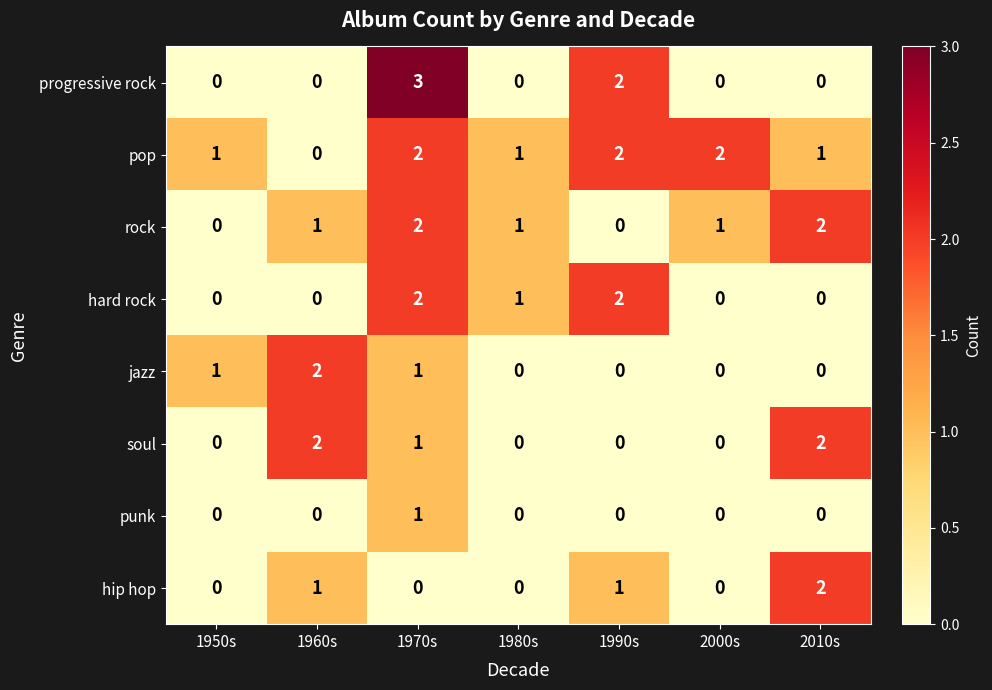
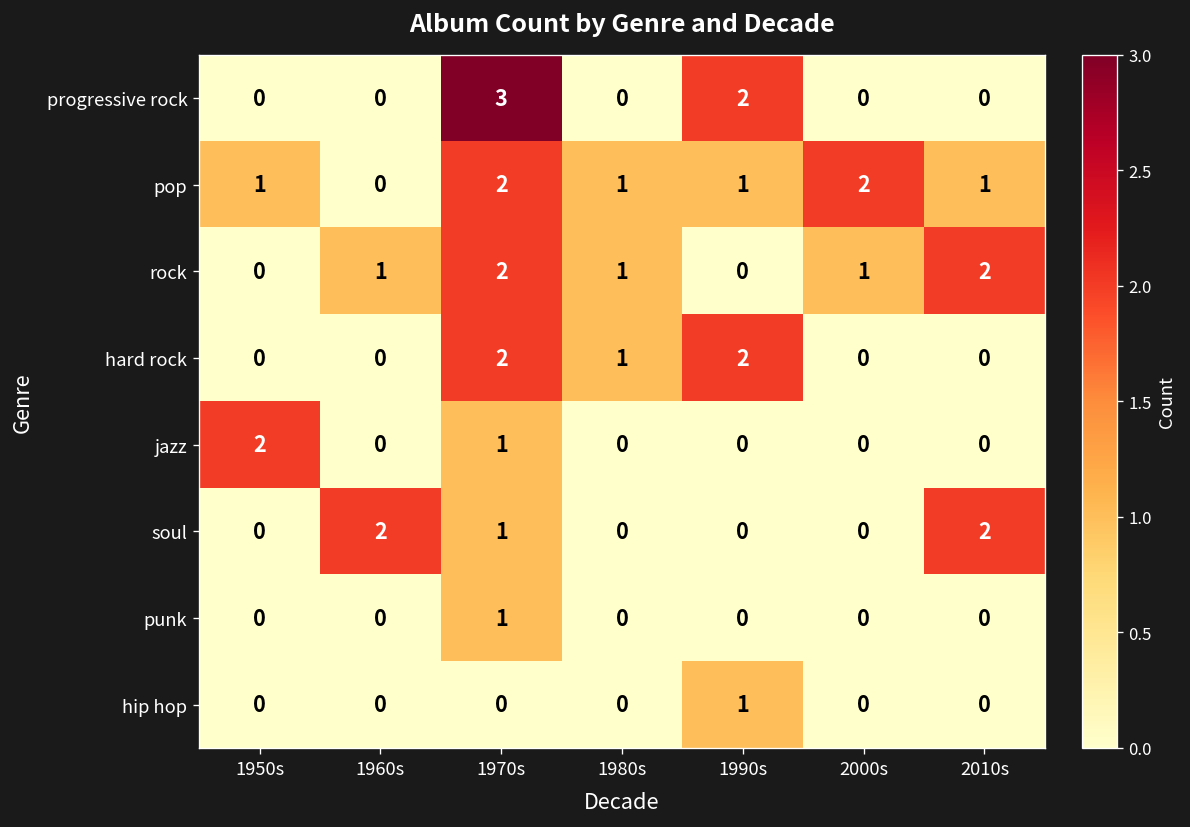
  {
    "progressive rock": {
      "1950s": 0,
      "1960s": 0,
      "1970s": 3,
      "1980s": 0,
      "1990s": 2,
      "2000s": 0,
      "2010s": 0
    },
    "pop": {
      "1950s": 1,
      "1960s": 0,
      "1970s": 2,
      "1980s": 1,
-     "1990s": 2,
+     "1990s": 1,
      "2000s": 2,
      "2010s": 1
    },
    "rock": {
      "1950s": 0,
      "1960s": 1,
      "1970s": 2,
      "1980s": 1,
      "1990s": 0,
      "2000s": 1,
      "2010s": 2
    },
    "hard rock": {
      "1950s": 0,
      "1960s": 0,
      "1970s": 2,
      "1980s": 1,
      "1990s": 2,
      "2000s": 0,
      "2010s": 0
    },
    "jazz": {
-     "1950s": 1,
-     "1960s": 2,
+     "1950s": 2,
+     "1960s": 0,
      "1970s": 1,
      "1980s": 0,
      "1990s": 0,
      "2000s": 0,
      "2010s": 0
    },
    "soul": {
      "1950s": 0,
      "1960s": 2,
      "1970s": 1,
      "1980s": 0,
      "1990s": 0,
      "2000s": 0,
      "2010s": 2
    },
    "punk": {
      "1950s": 0,
      "1960s": 0,
      "1970s": 1,
      "1980s": 0,
      "1990s": 0,
      "2000s": 0,
      "2010s": 0
    },
    "hip hop": {
      "1950s": 0,
-     "1960s": 1,
+     "1960s": 0,
      "1970s": 0,
      "1980s": 0,
      "1990s": 1,
      "2000s": 0,
-     "2010s": 2
+     "2010s": 0
    }
  }
